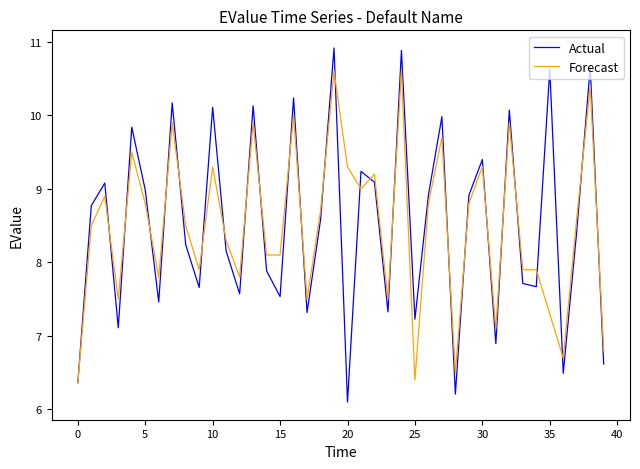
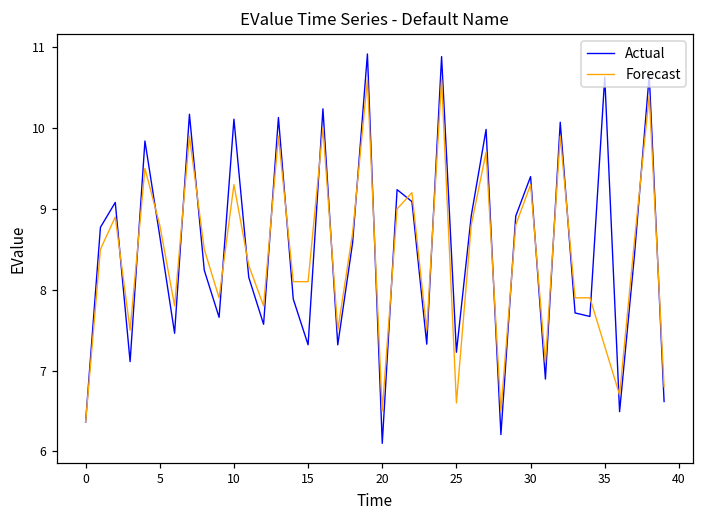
  {
    "Actual": {
-     "5": 9.0,
+     "5": 8.7,
      "10": 10.1,
-     "15": 7.5,
+     "15": 7.3,
      "20": 6.1,
      "25": 7.2,
      "30": 9.4
    },
    "Forecast": {
      "5": 8.8,
      "10": 9.3,
      "15": 8.1,
-     "20": 9.3,
-     "25": 6.4,
+     "20": 6.5,
+     "25": 6.6,
      "30": 9.3,
      "35": 7.3
    }
  }
